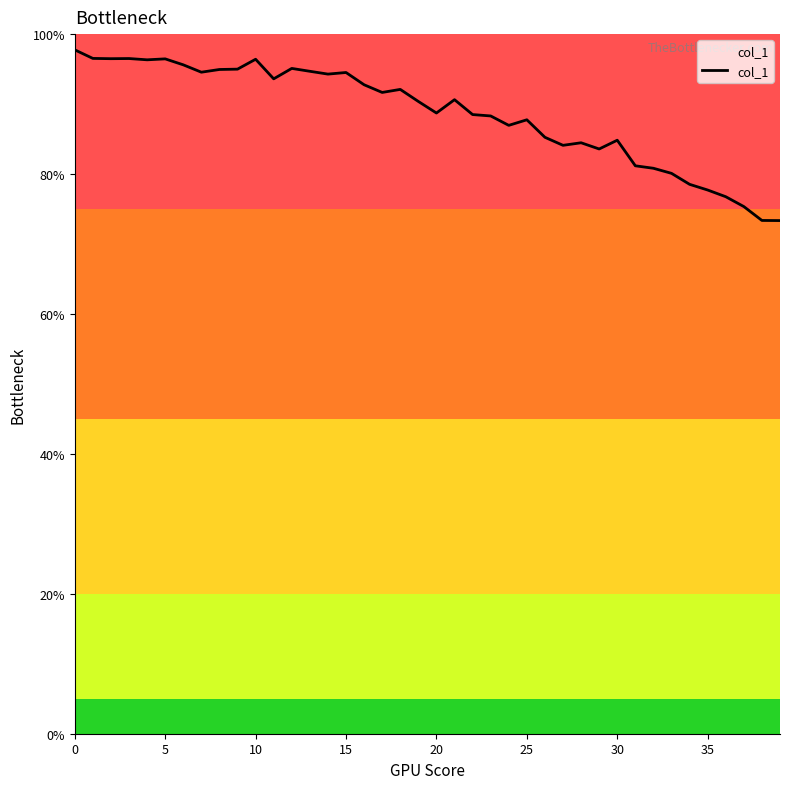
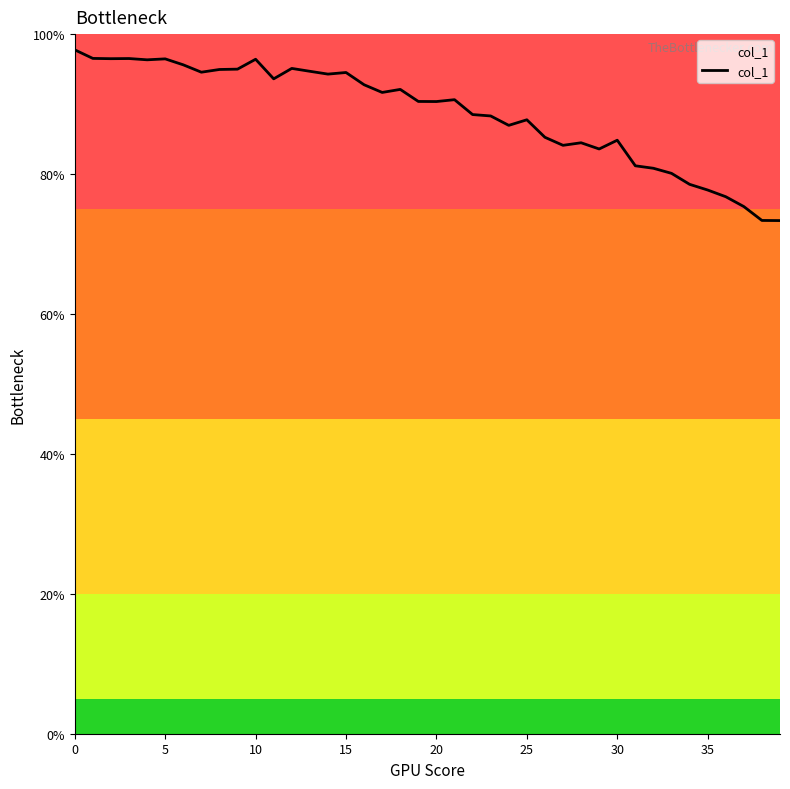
  {
    "0": "98%",
    "5": "96%",
    "10": "96%",
    "15": "95%",
-   "20": "89%",
+   "20": "90%",
    "25": "88%",
    "30": "85%",
    "35": "78%"
  }
